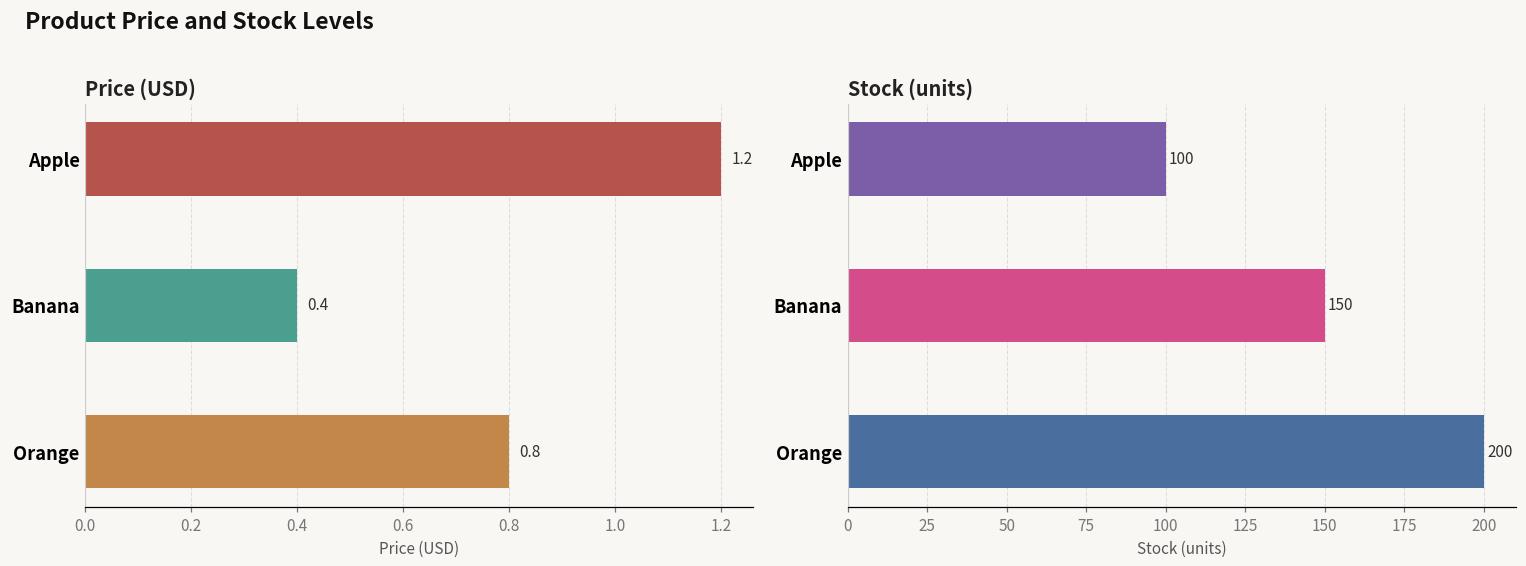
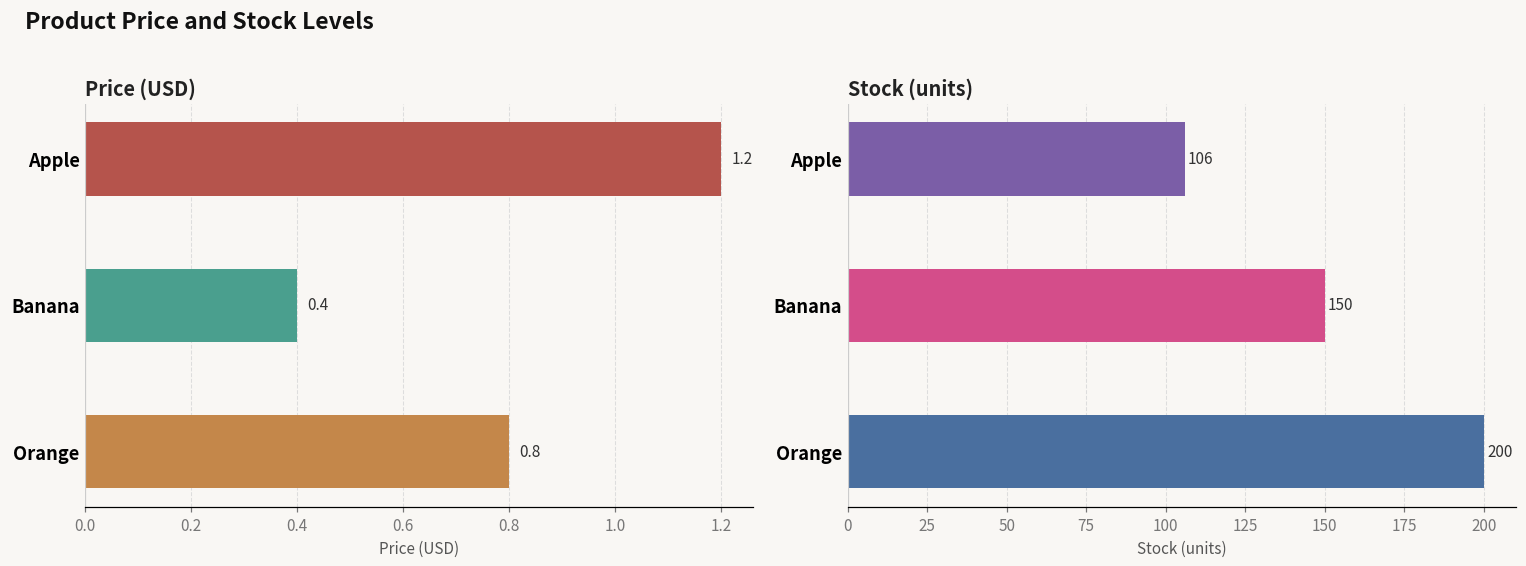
  {
    "Price (USD)": {
      "Apple": 1.2,
      "Banana": 0.4,
      "Orange": 0.8
    },
    "Stock (units)": {
-     "Apple": 100,
+     "Apple": 106,
      "Banana": 150,
      "Orange": 200
    }
  }
